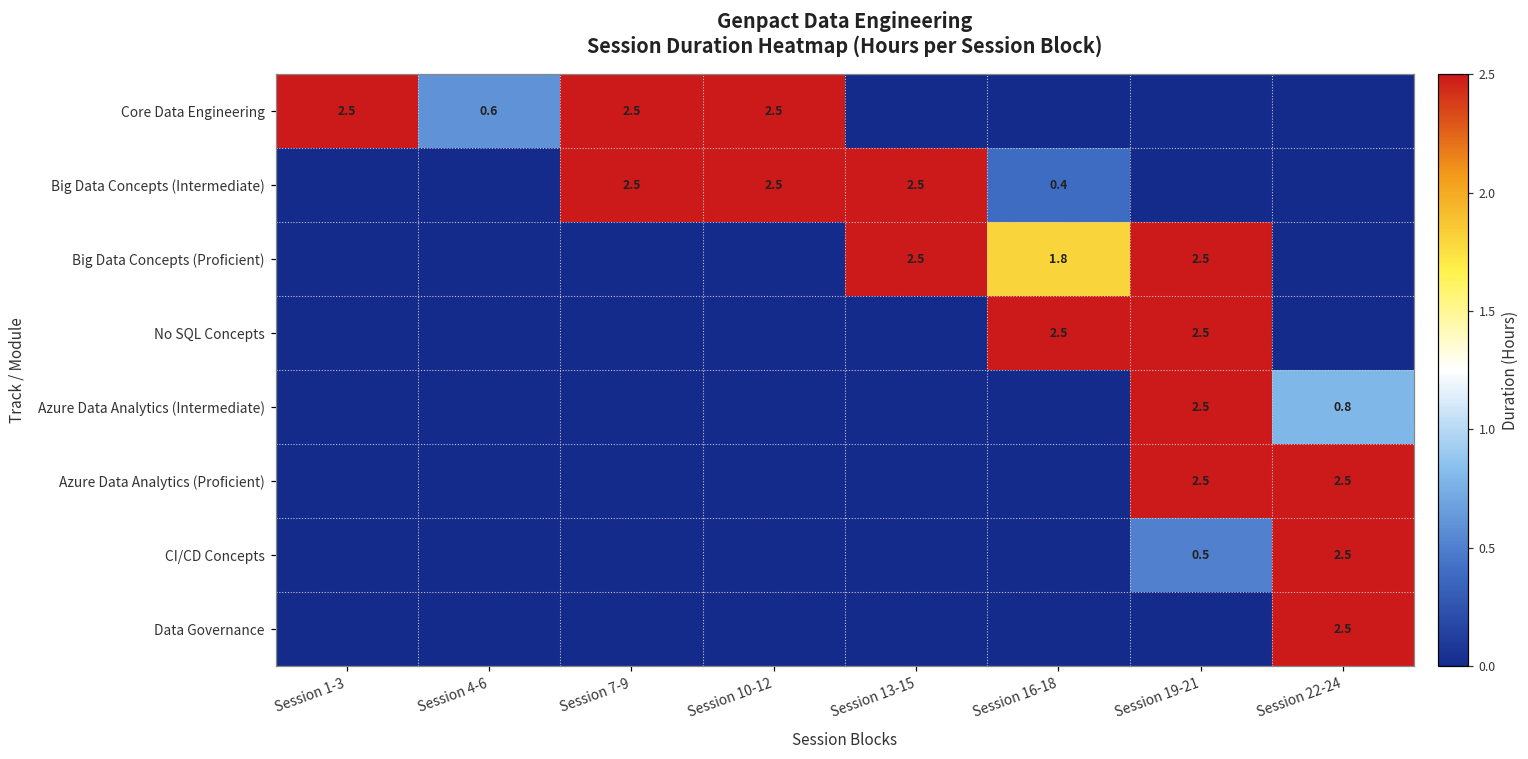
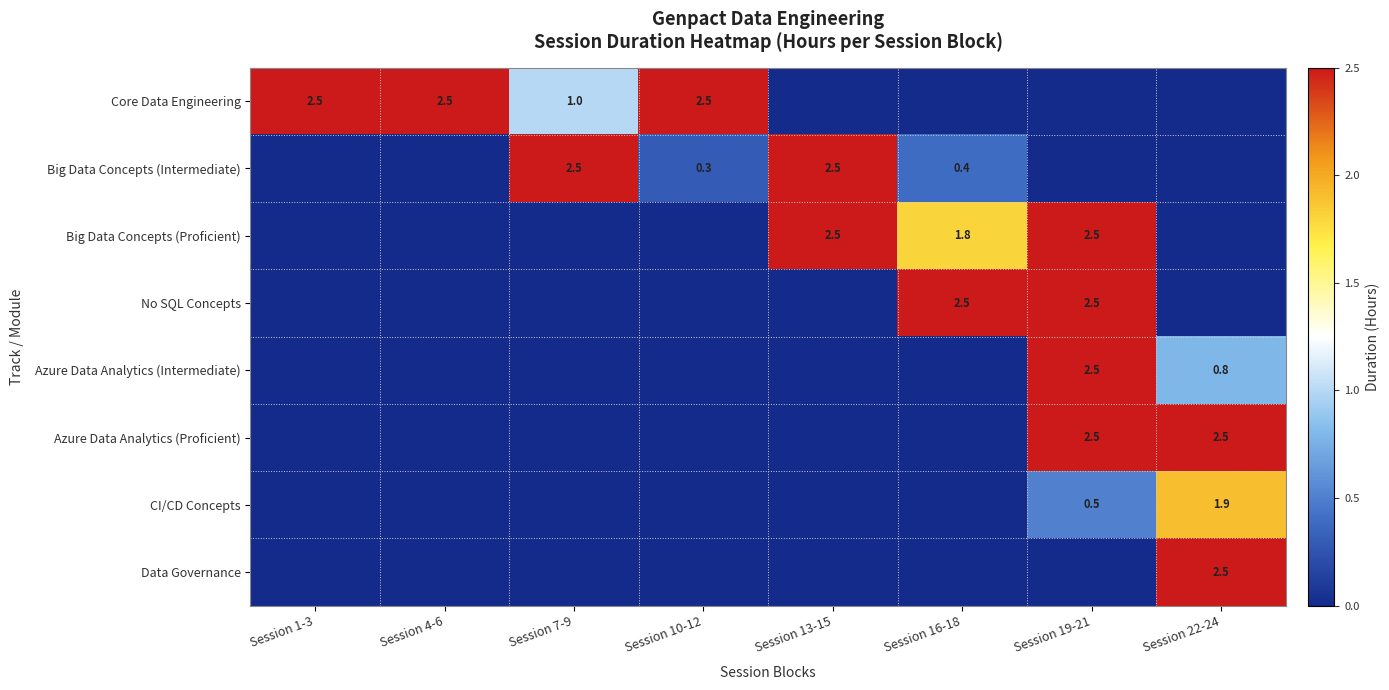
  {
    "Core Data Engineering": {
      "Session 1-3": 2.5,
-     "Session 4-6": 0.6,
-     "Session 7-9": 2.5,
+     "Session 4-6": 2.5,
+     "Session 7-9": 1.0,
      "Session 10-12": 2.5
    },
    "Big Data Concepts (Intermediate)": {
      "Session 7-9": 2.5,
-     "Session 10-12": 2.5,
+     "Session 10-12": 0.3,
      "Session 13-15": 2.5,
      "Session 16-18": 0.4
    },
    "Big Data Concepts (Proficient)": {
      "Session 13-15": 2.5,
      "Session 16-18": 1.8,
      "Session 19-21": 2.5
    },
    "No SQL Concepts": {
      "Session 16-18": 2.5,
      "Session 19-21": 2.5
    },
    "Azure Data Analytics (Intermediate)": {
      "Session 19-21": 2.5,
      "Session 22-24": 0.8
    },
    "Azure Data Analytics (Proficient)": {
      "Session 19-21": 2.5,
      "Session 22-24": 2.5
    },
    "CI/CD Concepts": {
      "Session 19-21": 0.5,
-     "Session 22-24": 2.5
+     "Session 22-24": 1.9
    },
    "Data Governance": {
      "Session 22-24": 2.5
    }
  }
